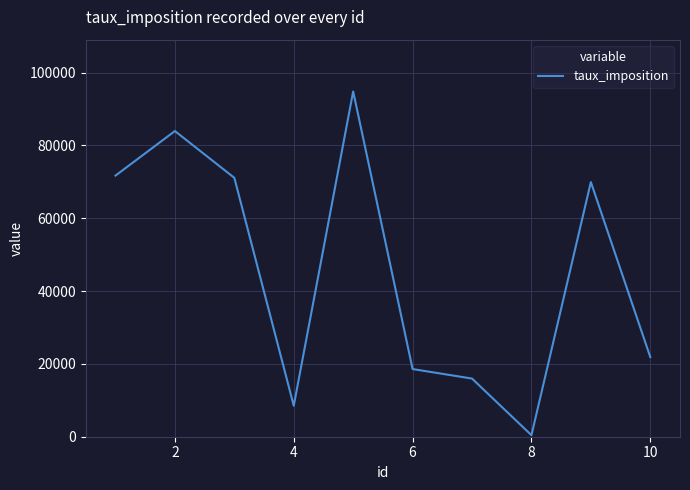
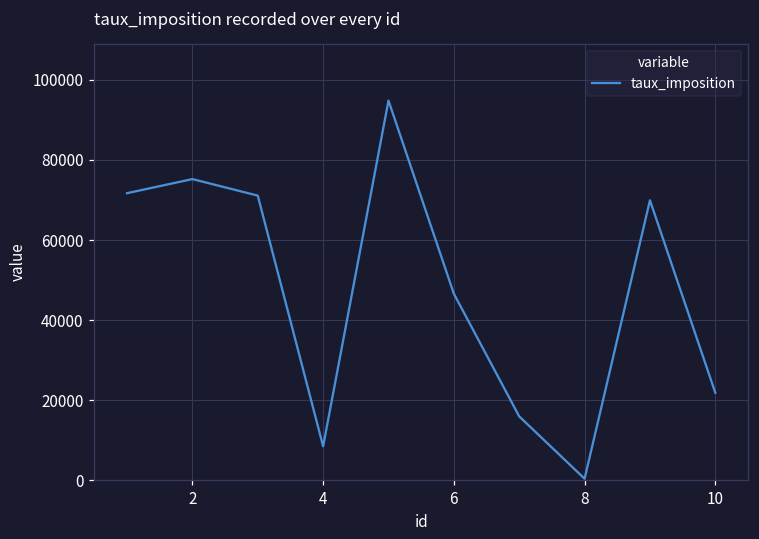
  {
-   "2": 84000,
+   "2": 75000,
    "4": 9000,
-   "6": 19000,
+   "6": 47000,
    "8": 0,
    "10": 22000
  }
